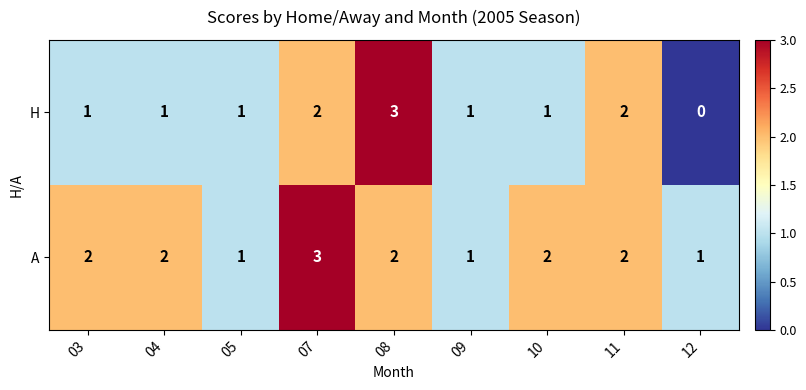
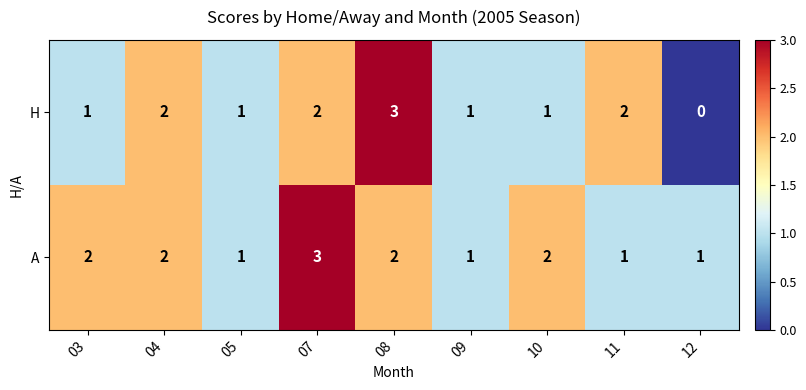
  {
    "H": {
      "03": 1,
-     "04": 1,
+     "04": 2,
      "05": 1,
      "07": 2,
      "08": 3,
      "09": 1,
      "10": 1,
      "11": 2,
      "12": 0
    },
    "A": {
      "03": 2,
      "04": 2,
      "05": 1,
      "07": 3,
      "08": 2,
      "09": 1,
      "10": 2,
-     "11": 2,
+     "11": 1,
      "12": 1
    }
  }
